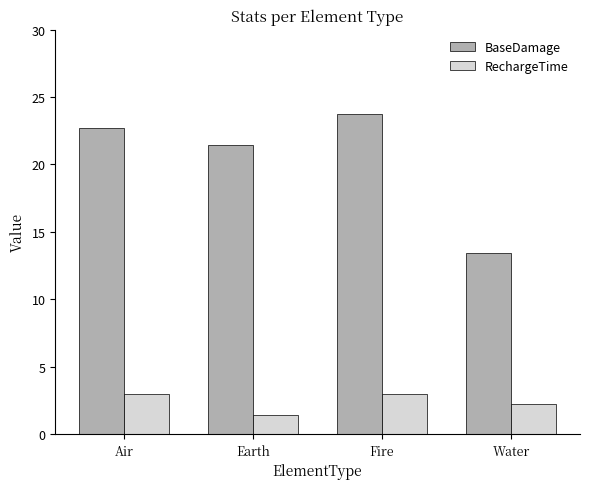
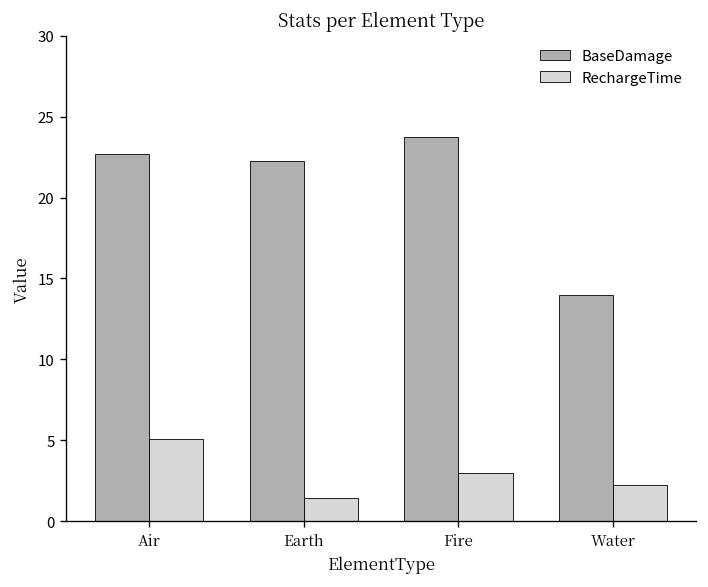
  {
    "BaseDamage": {
      "Air": 22.7,
-     "Earth": 21.5,
+     "Earth": 22.3,
      "Fire": 23.8,
-     "Water": 13.4
+     "Water": 14.0
    },
    "RechargeTime": {
-     "Air": 3.0,
+     "Air": 5.1,
      "Earth": 1.4,
      "Fire": 3.0,
      "Water": 2.3
    }
  }
